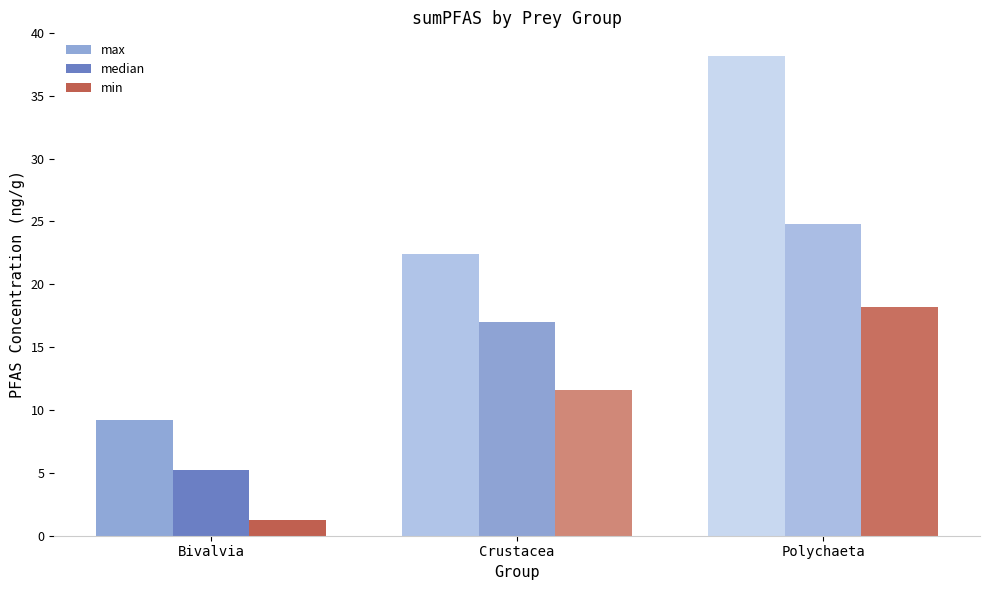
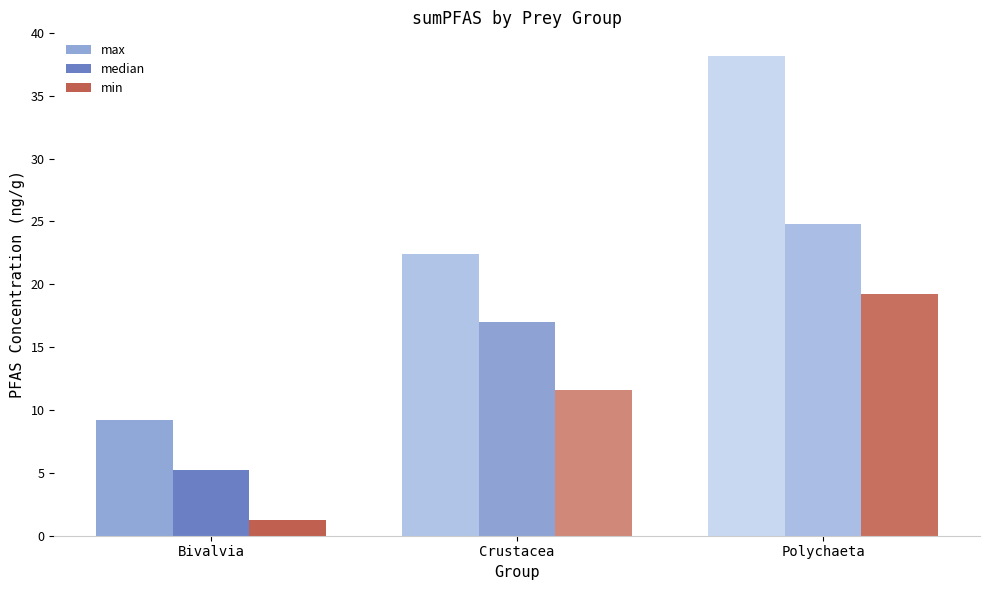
  {
    "min": {
      "Bivalvia": 1.3,
      "Crustacea": 11.6,
-     "Polychaeta": 18.2
+     "Polychaeta": 19.2
    }
  }
